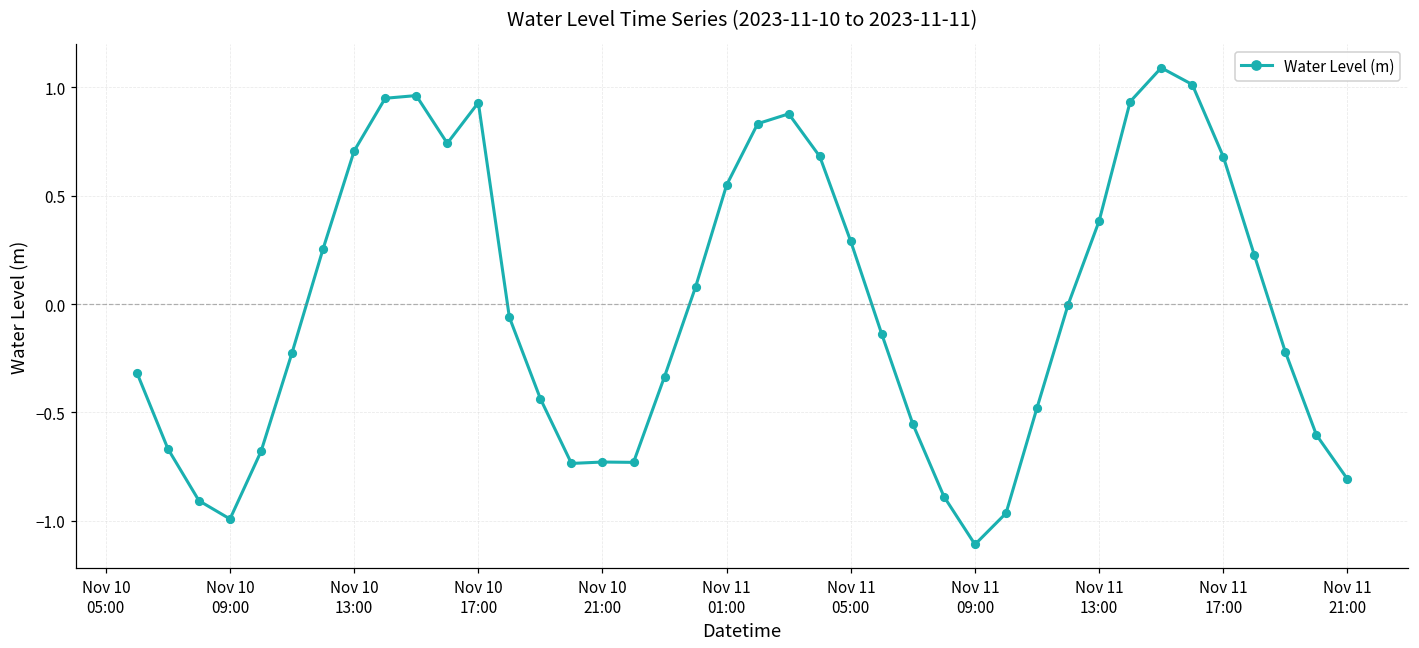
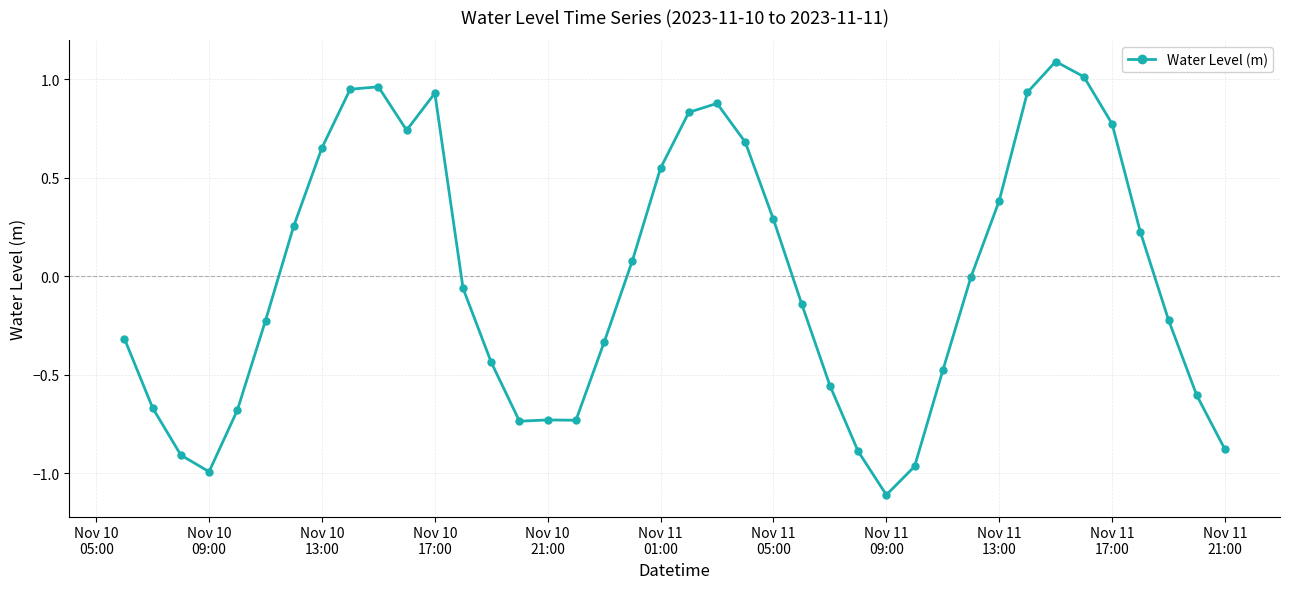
  {
    "Nov 10 09:00": -0.99,
-   "Nov 10 13:00": 0.71,
+   "Nov 10 13:00": 0.65,
    "Nov 10 17:00": 0.93,
    "Nov 10 21:00": -0.73,
    "Nov 11 01:00": 0.55,
    "Nov 11 05:00": 0.29,
    "Nov 11 09:00": -1.11,
    "Nov 11 13:00": 0.38,
-   "Nov 11 17:00": 0.68,
-   "Nov 11 21:00": -0.81
+   "Nov 11 17:00": 0.77,
+   "Nov 11 21:00": -0.88
  }
